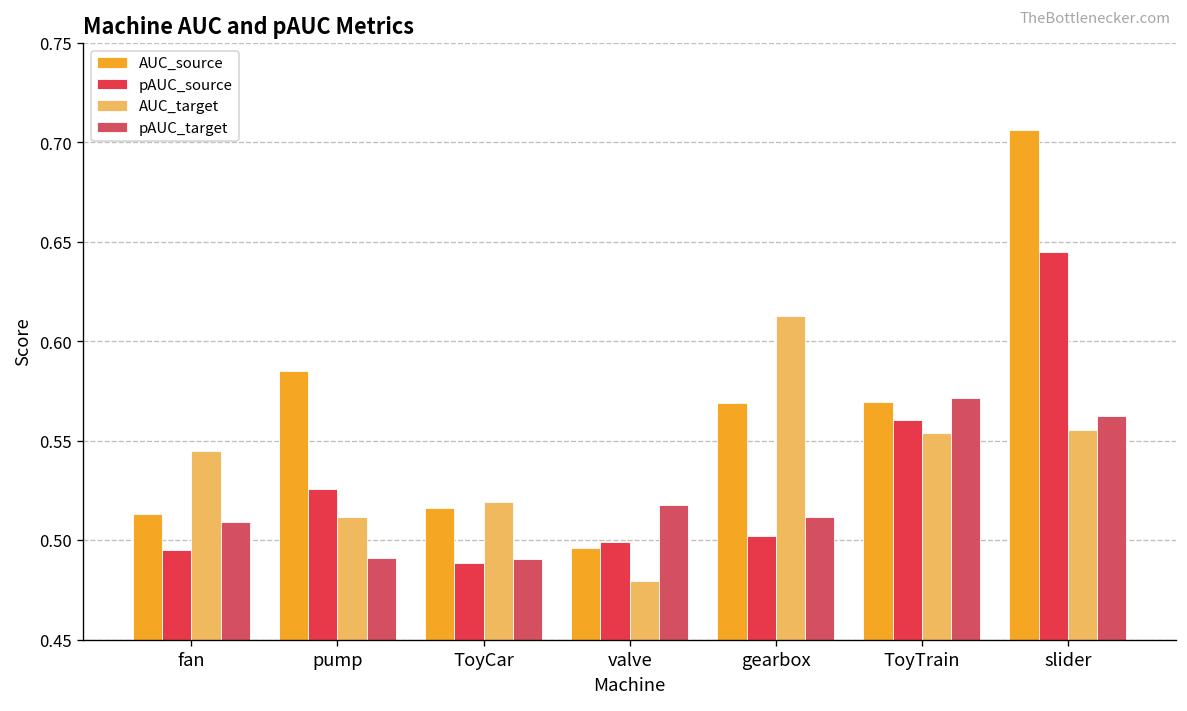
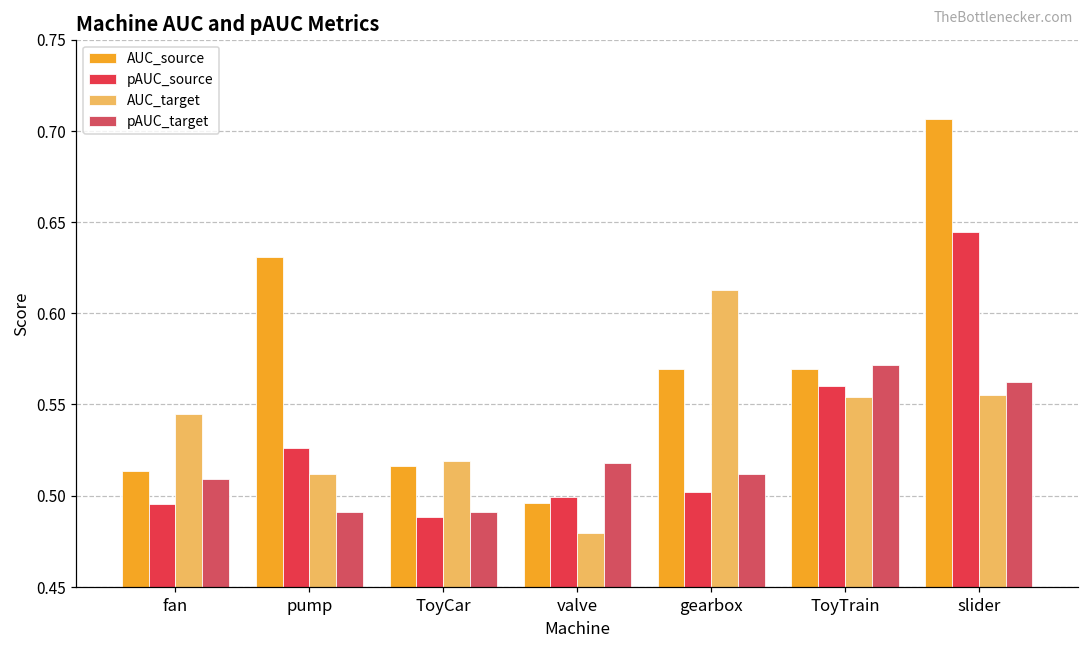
  {
    "AUC_source": {
      "fan": 0.513,
-     "pump": 0.585,
+     "pump": 0.631,
      "ToyCar": 0.516,
      "valve": 0.496,
      "gearbox": 0.569,
      "ToyTrain": 0.570,
      "slider": 0.706
    },
    "AUC_target": {
      "fan": 0.545,
      "pump": 0.512,
      "ToyCar": 0.519,
      "valve": 0.479,
      "gearbox": 0.613,
      "ToyTrain": 0.554,
      "slider": 0.555
    }
  }
